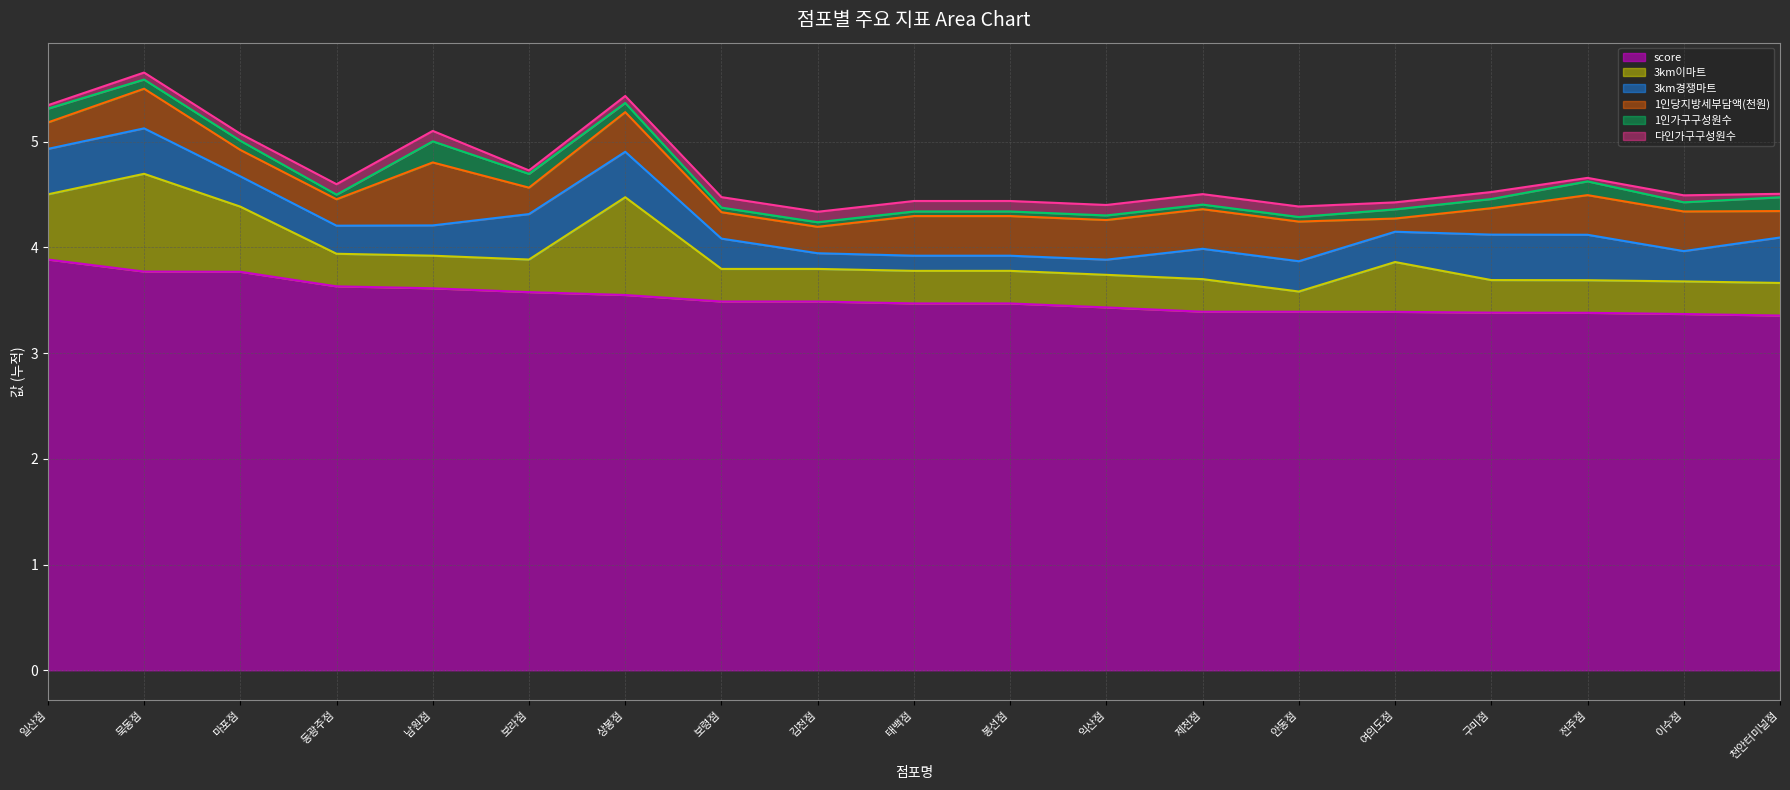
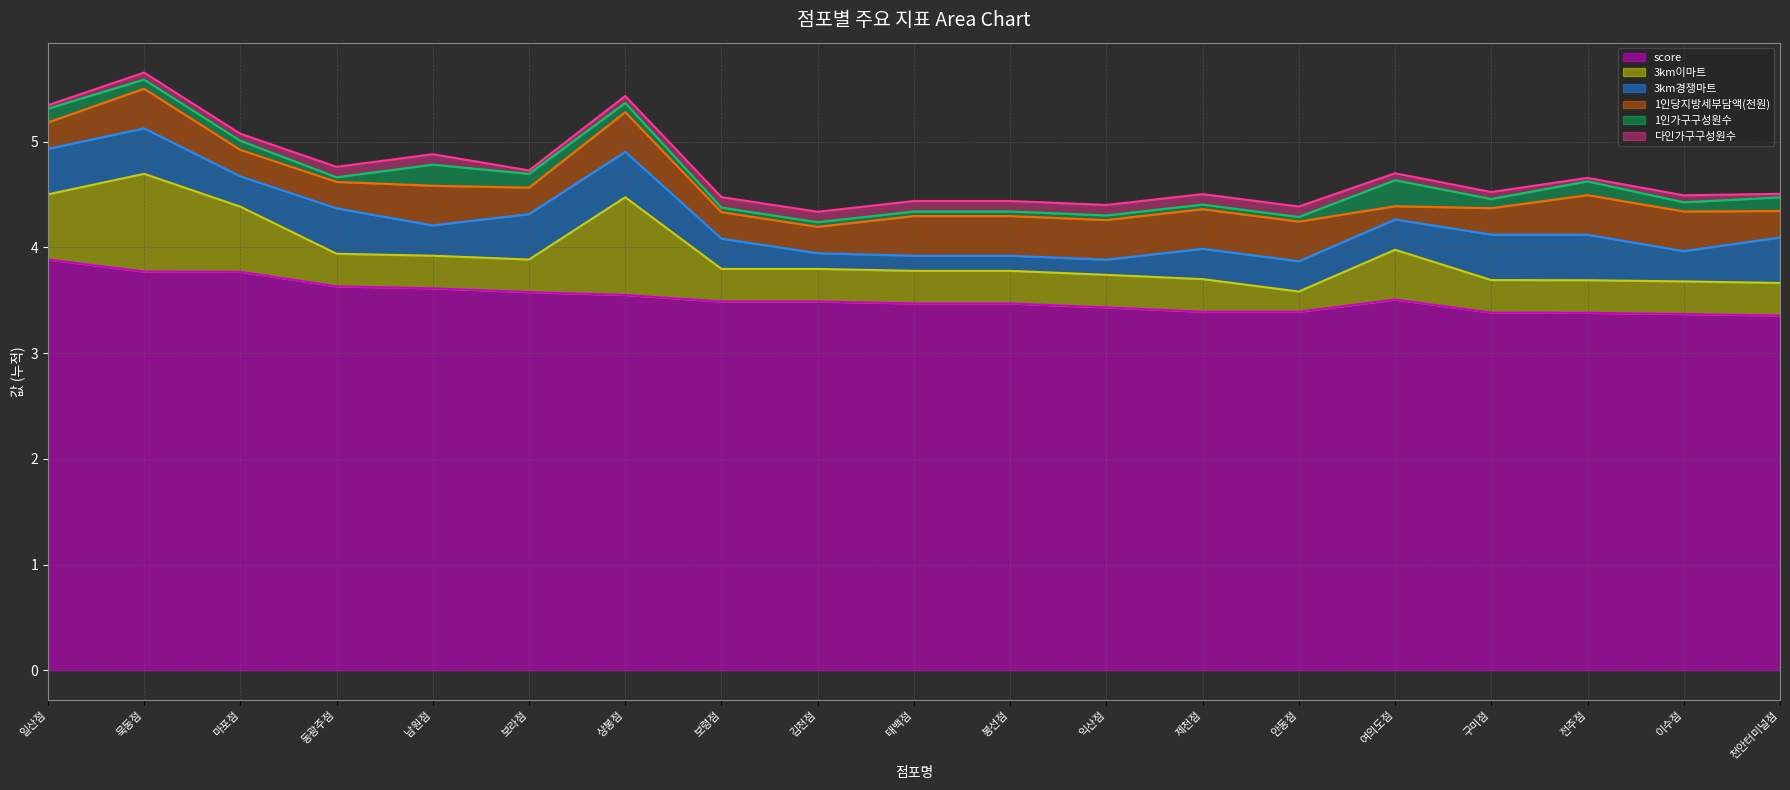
  {
    "score": {
      "일산점": 3.89,
      "묵동점": 3.77,
      "마포점": 3.77,
      "동광주점": 3.63,
      "남원점": 3.61,
      "보라점": 3.58,
      "상봉점": 3.55,
      "보령점": 3.49,
      "김천점": 3.49,
      "태백점": 3.47,
      "봉선점": 3.47,
      "익산점": 3.43,
      "제천점": 3.39,
      "안동점": 3.39,
-     "여의도점": 3.39,
+     "여의도점": 3.51,
      "구미점": 3.38,
      "전주점": 3.38,
      "이수점": 3.37,
      "천안터미널점": 3.36
    },
    "3km이마트": {
      "일산점": 0.62,
      "묵동점": 0.92,
      "마포점": 0.62,
      "동광주점": 0.31,
      "남원점": 0.31,
      "보라점": 0.31,
      "상봉점": 0.92,
      "보령점": 0.31,
      "김천점": 0.31,
      "태백점": 0.31,
      "봉선점": 0.31,
      "익산점": 0.31,
      "제천점": 0.31,
      "안동점": 0.19,
      "여의도점": 0.47,
      "구미점": 0.31,
      "전주점": 0.31,
      "이수점": 0.31,
      "천안터미널점": 0.31
    },
    "3km경쟁마트": {
      "일산점": 0.43,
      "묵동점": 0.43,
      "마포점": 0.29,
-     "동광주점": 0.27,
+     "동광주점": 0.43,
      "남원점": 0.29,
      "보라점": 0.43,
      "상봉점": 0.43,
      "보령점": 0.29,
      "김천점": 0.15,
      "태백점": 0.14,
      "봉선점": 0.14,
      "익산점": 0.14,
      "제천점": 0.29,
      "안동점": 0.29,
      "여의도점": 0.29,
      "구미점": 0.43,
      "전주점": 0.43,
      "이수점": 0.29,
      "천안터미널점": 0.43
    },
    "1인당지방세부담액(천원)": {
      "일산점": 0.25,
      "묵동점": 0.38,
      "마포점": 0.25,
      "동광주점": 0.25,
-     "남원점": 0.60,
+     "남원점": 0.38,
      "보라점": 0.25,
      "상봉점": 0.38,
      "보령점": 0.25,
      "김천점": 0.25,
      "태백점": 0.38,
      "봉선점": 0.38,
      "익산점": 0.38,
      "제천점": 0.38,
      "안동점": 0.38,
      "여의도점": 0.13,
      "구미점": 0.25,
      "전주점": 0.38,
      "이수점": 0.38,
      "천안터미널점": 0.25
    },
    "1인가구구성원수": {
      "일산점": 0.13,
      "묵동점": 0.09,
      "마포점": 0.09,
      "동광주점": 0.04,
      "남원점": 0.20,
      "보라점": 0.13,
      "상봉점": 0.09,
      "보령점": 0.04,
      "김천점": 0.04,
      "태백점": 0.04,
      "봉선점": 0.04,
      "익산점": 0.04,
      "제천점": 0.04,
      "안동점": 0.04,
-     "여의도점": 0.09,
+     "여의도점": 0.25,
      "구미점": 0.09,
      "전주점": 0.13,
      "이수점": 0.09,
      "천안터미널점": 0.13
    },
    "다인가구구성원수": {
      "일산점": 0.03,
      "묵동점": 0.07,
      "마포점": 0.07,
      "동광주점": 0.10,
      "남원점": 0.10,
      "보라점": 0.03,
      "상봉점": 0.07,
      "보령점": 0.10,
      "김천점": 0.10,
      "태백점": 0.10,
      "봉선점": 0.10,
      "익산점": 0.10,
      "제천점": 0.10,
      "안동점": 0.10,
      "여의도점": 0.07,
      "구미점": 0.07,
      "전주점": 0.03,
      "이수점": 0.07,
      "천안터미널점": 0.03
    }
  }
